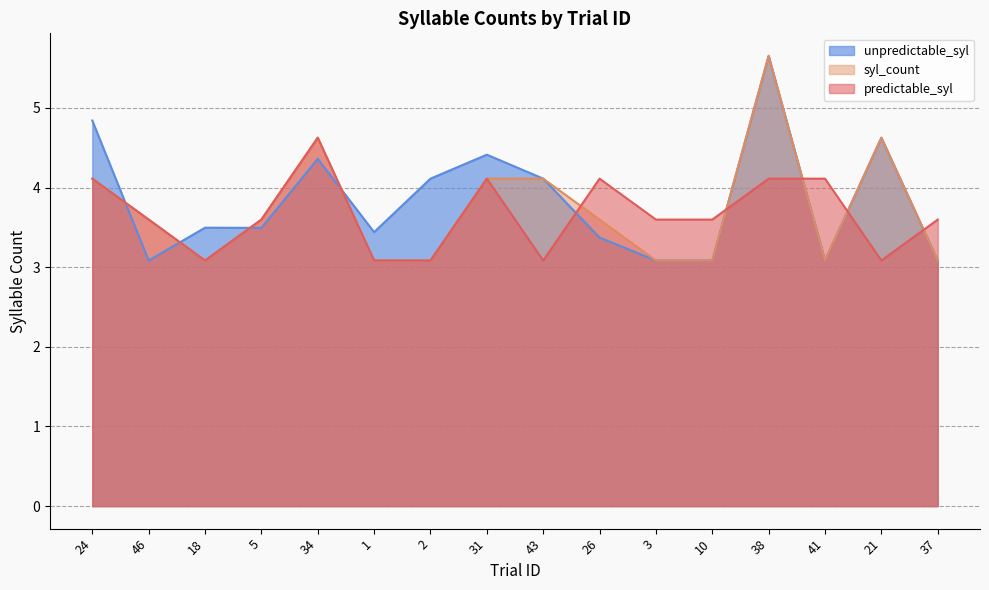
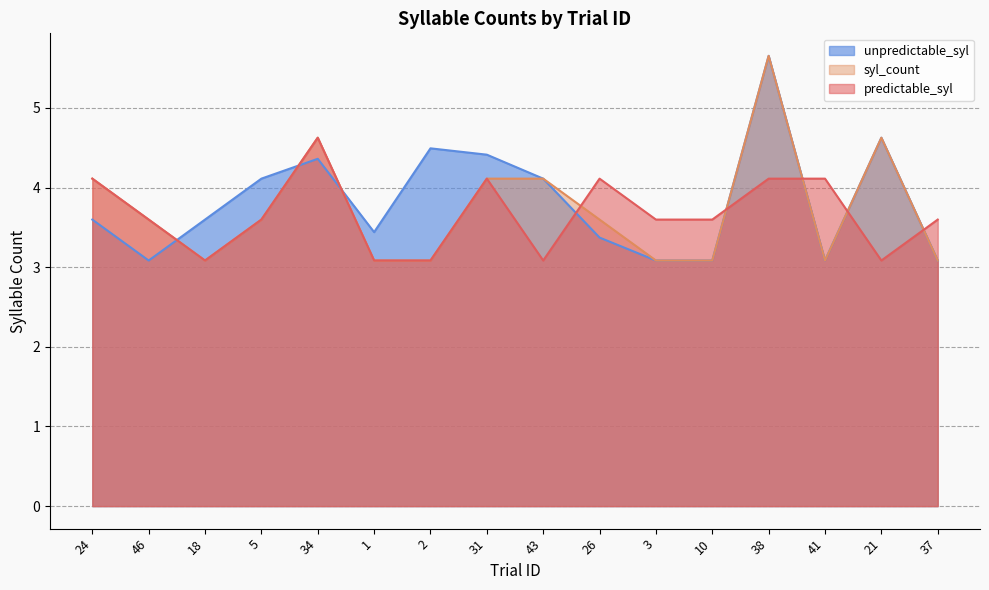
  {
    "unpredictable_syl": {
-     "24": 4.8,
+     "24": 3.6,
      "46": 3.1,
-     "18": 3.5,
-     "5": 3.5,
+     "18": 3.6,
+     "5": 4.1,
      "34": 4.4,
      "1": 3.4,
-     "2": 4.1,
+     "2": 4.5,
      "31": 4.4,
      "26": 3.4
    }
  }
